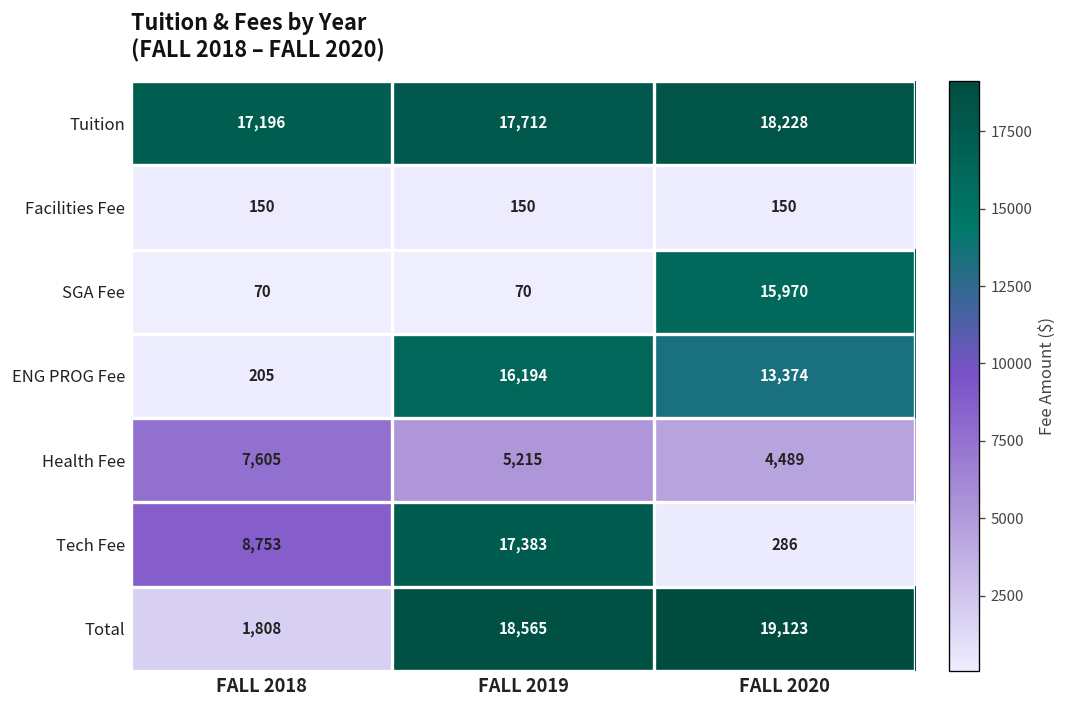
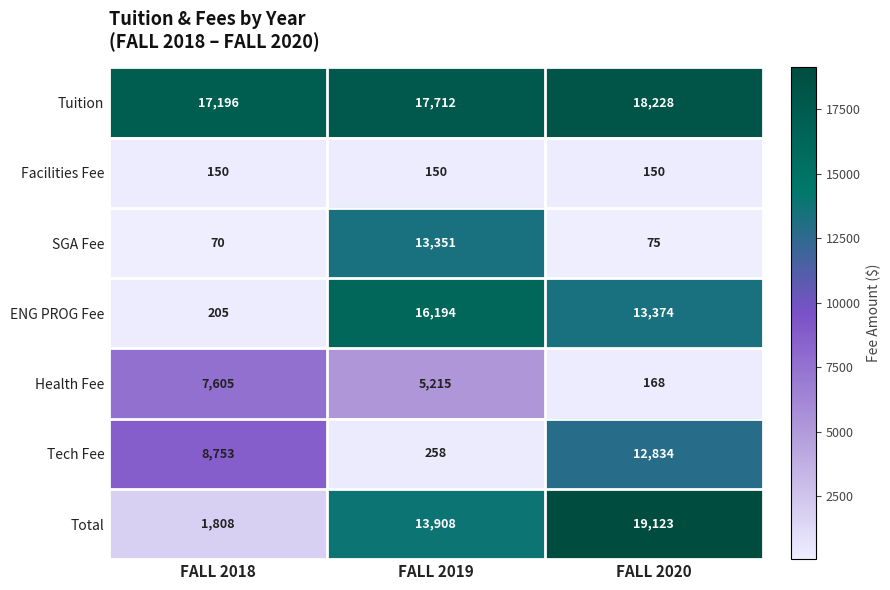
  {
    "Tuition": {
      "FALL 2018": "17,196",
      "FALL 2019": "17,712",
      "FALL 2020": "18,228"
    },
    "Facilities Fee": {
      "FALL 2018": "150",
      "FALL 2019": "150",
      "FALL 2020": "150"
    },
    "SGA Fee": {
      "FALL 2018": "70",
-     "FALL 2019": "70",
-     "FALL 2020": "15,970"
+     "FALL 2019": "13,351",
+     "FALL 2020": "75"
    },
    "ENG PROG Fee": {
      "FALL 2018": "205",
      "FALL 2019": "16,194",
      "FALL 2020": "13,374"
    },
    "Health Fee": {
      "FALL 2018": "7,605",
      "FALL 2019": "5,215",
-     "FALL 2020": "4,489"
+     "FALL 2020": "168"
    },
    "Tech Fee": {
      "FALL 2018": "8,753",
-     "FALL 2019": "17,383",
-     "FALL 2020": "286"
+     "FALL 2019": "258",
+     "FALL 2020": "12,834"
    },
    "Total": {
      "FALL 2018": "1,808",
-     "FALL 2019": "18,565",
+     "FALL 2019": "13,908",
      "FALL 2020": "19,123"
    }
  }
